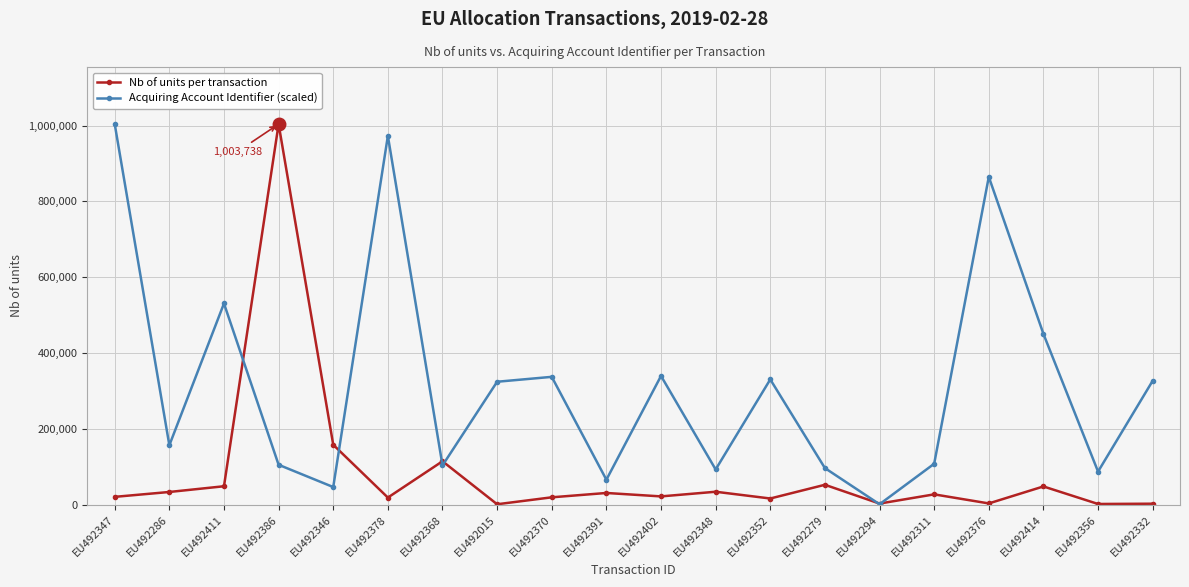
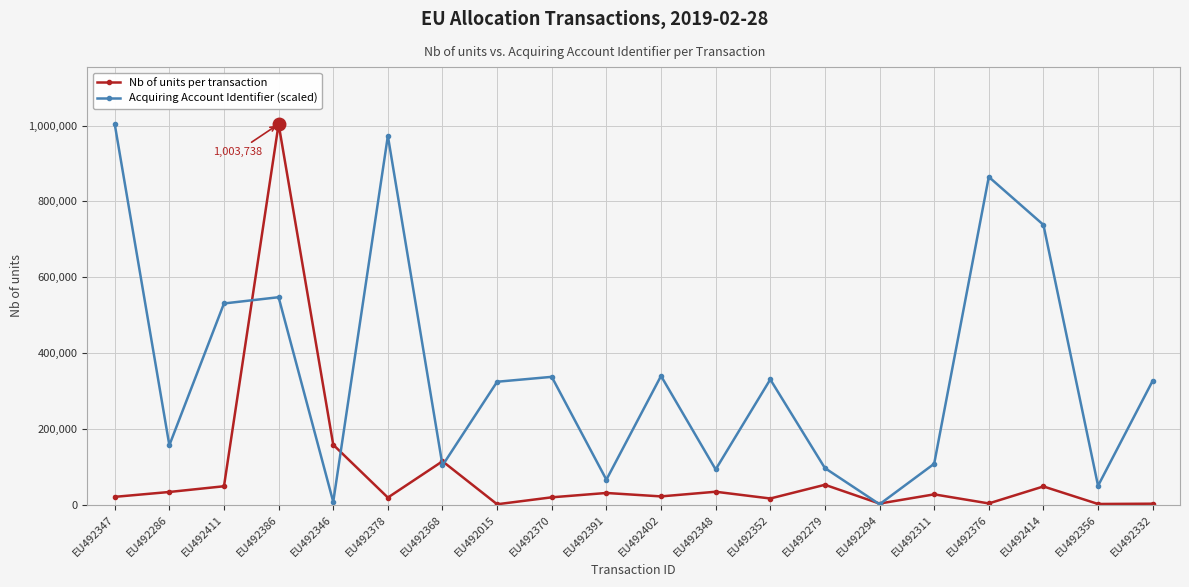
  {
    "Acquiring Account Identifier (scaled)": {
      "EU492347": "1,000,000",
      "EU492286": "160,000",
      "EU492411": "530,000",
-     "EU492386": "110,000",
-     "EU492346": "50,000",
+     "EU492386": "550,000",
+     "EU492346": "10,000",
      "EU492378": "970,000",
      "EU492368": "100,000",
      "EU492015": "320,000",
      "EU492370": "340,000",
      "EU492391": "70,000",
      "EU492402": "340,000",
      "EU492348": "90,000",
      "EU492352": "330,000",
      "EU492279": "100,000",
      "EU492311": "110,000",
      "EU492376": "860,000",
-     "EU492414": "450,000",
-     "EU492356": "90,000",
+     "EU492414": "740,000",
+     "EU492356": "50,000",
      "EU492332": "330,000"
    }
  }
